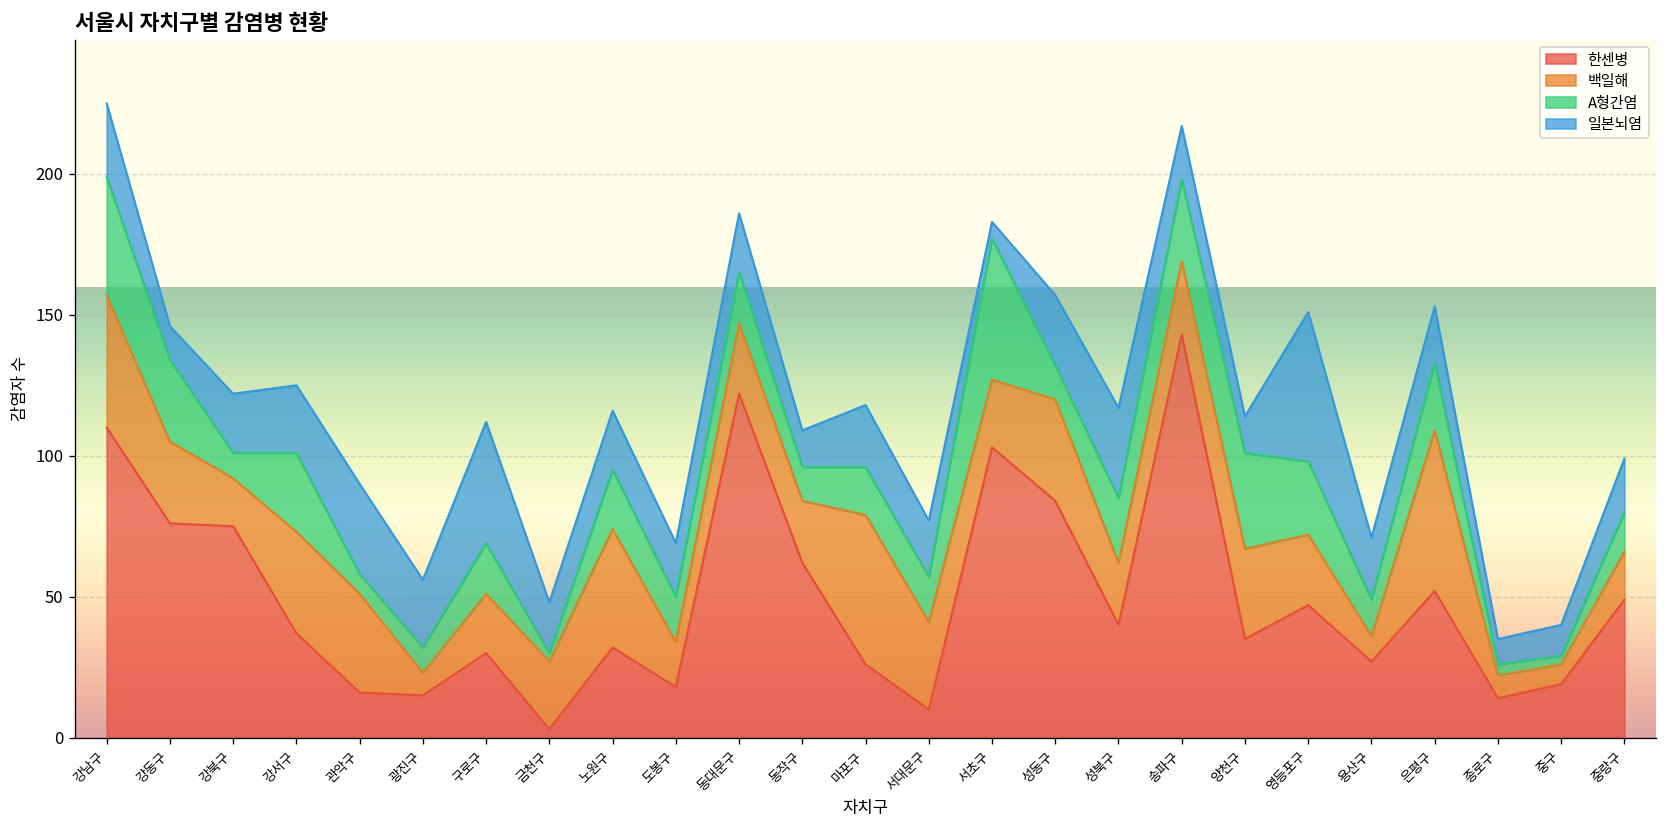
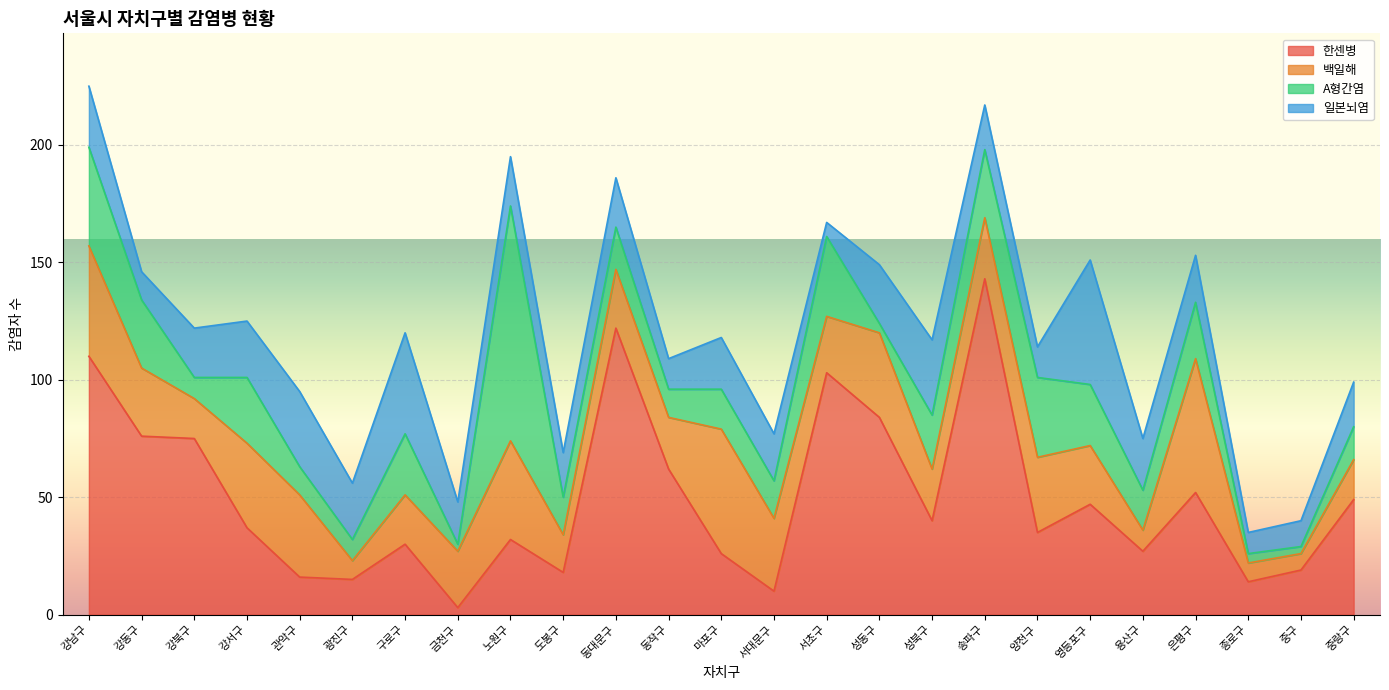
  {
    "A형간염": {
      "강남구": 42,
      "강동구": 29,
      "강북구": 9,
      "강서구": 28,
-     "관악구": 7,
+     "관악구": 12,
      "광진구": 9,
-     "구로구": 18,
+     "구로구": 26,
      "금천구": 3,
-     "노원구": 21,
+     "노원구": 100,
      "도봉구": 16,
      "동대문구": 18,
      "동작구": 12,
      "마포구": 17,
      "서대문구": 16,
-     "서초구": 50,
-     "성동구": 12,
+     "서초구": 34,
+     "성동구": 4,
      "성북구": 23,
      "송파구": 29,
      "양천구": 34,
      "영등포구": 26,
-     "용산구": 13,
+     "용산구": 17,
      "은평구": 24,
      "종로구": 4,
      "중구": 3,
      "중랑구": 14
    },
    "일본뇌염": {
      "강남구": 26,
      "강동구": 12,
      "강북구": 21,
      "강서구": 24,
      "관악구": 32,
      "광진구": 24,
      "구로구": 43,
      "금천구": 18,
      "노원구": 21,
      "도봉구": 19,
      "동대문구": 21,
      "동작구": 13,
      "마포구": 22,
      "서대문구": 20,
      "서초구": 6,
      "성동구": 25,
      "성북구": 32,
      "송파구": 19,
      "양천구": 13,
      "영등포구": 53,
      "용산구": 22,
      "은평구": 20,
      "종로구": 9,
      "중구": 11,
      "중랑구": 19
    }
  }
